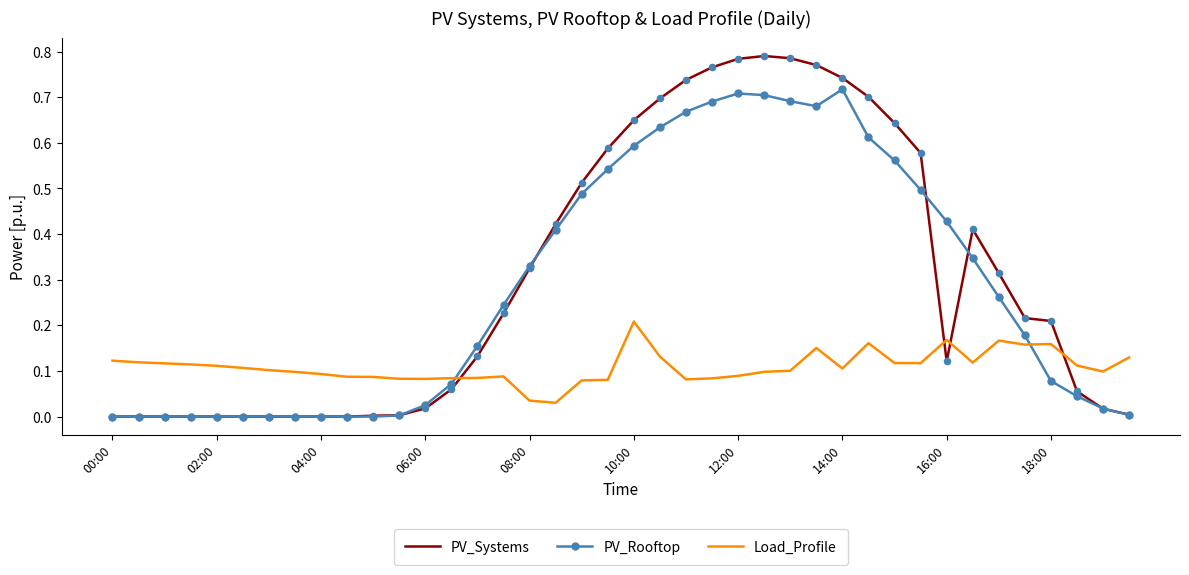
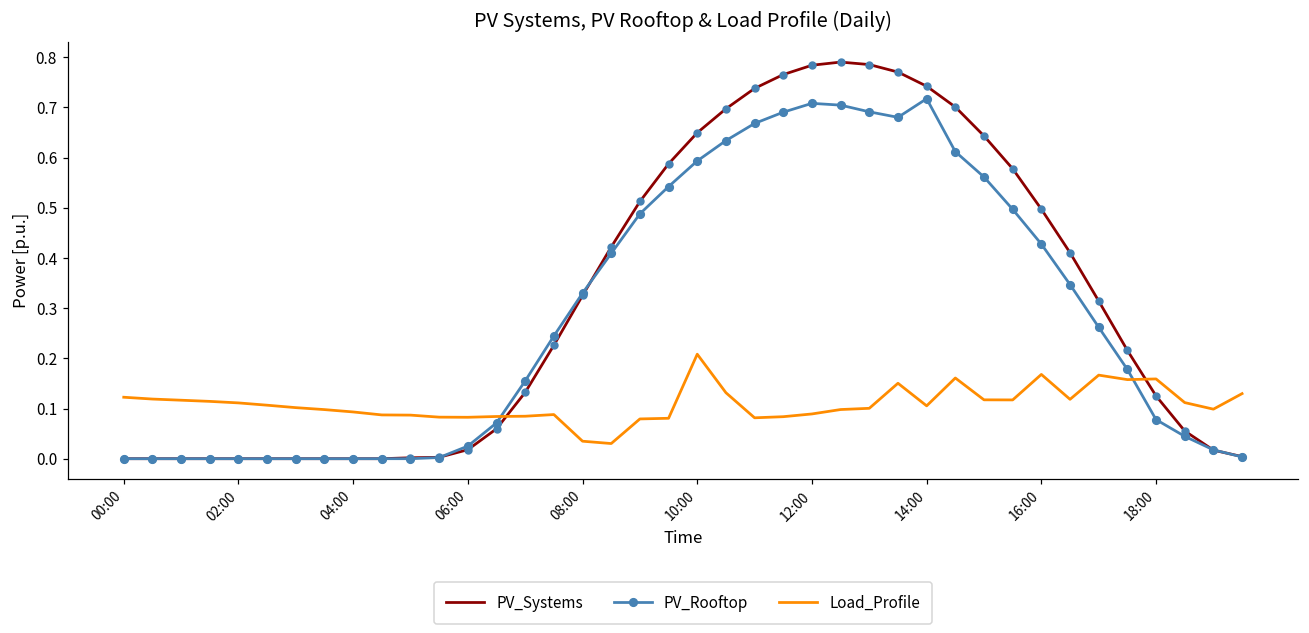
  {
    "PV_Systems": {
      "06:00": 0.02,
      "10:00": 0.65,
      "12:00": 0.78,
      "14:00": 0.74,
-     "16:00": 0.12,
-     "18:00": 0.21
+     "16:00": 0.50,
+     "18:00": 0.13
    },
    "PV_Rooftop": {
      "06:00": 0.03,
      "10:00": 0.59,
      "12:00": 0.71,
      "14:00": 0.72,
      "16:00": 0.43,
      "18:00": 0.08
    },
    "Load_Profile": {
      "00:00": 0.12,
      "02:00": 0.11,
      "04:00": 0.09,
      "06:00": 0.08,
      "08:00": 0.03,
      "10:00": 0.21,
      "12:00": 0.09,
      "14:00": 0.11,
      "16:00": 0.17,
      "18:00": 0.16
    }
  }
